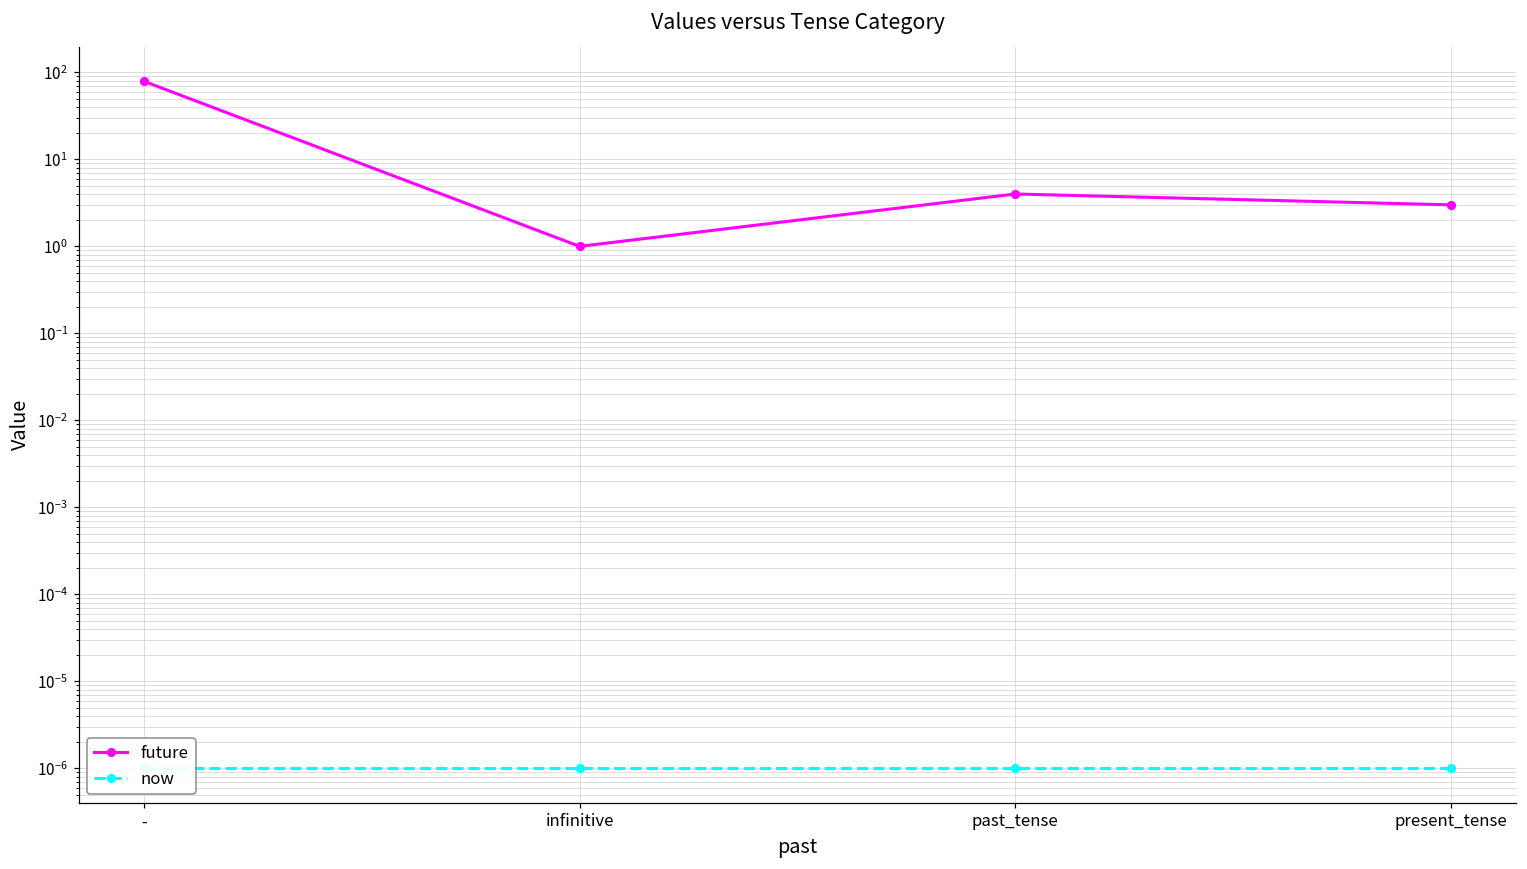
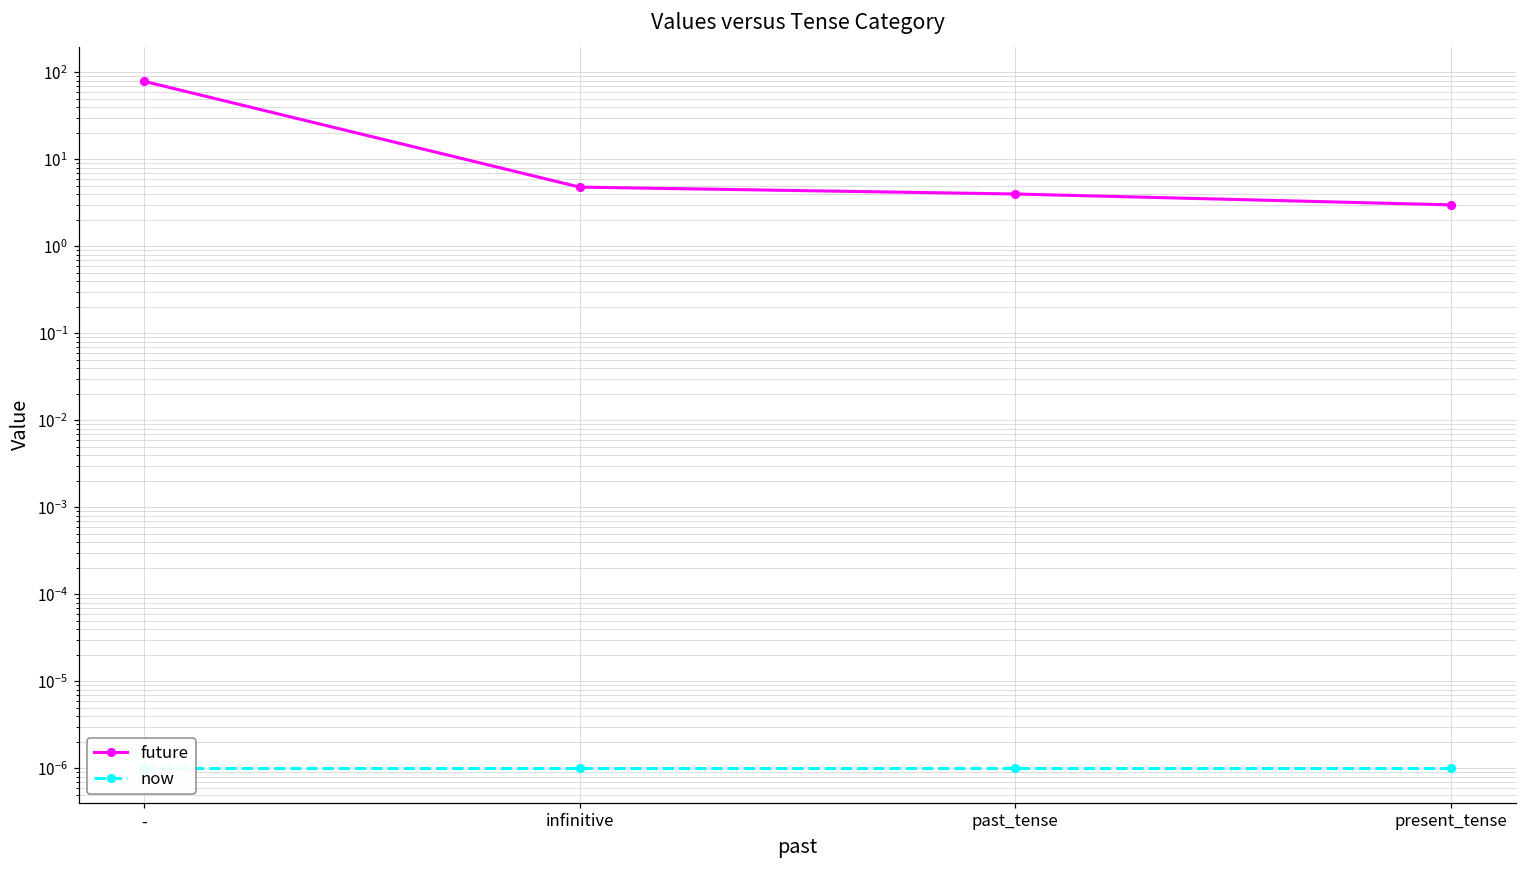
  {
    "future": {
      "-": 80,
-     "infinitive": 1.0,
+     "infinitive": 5,
      "past_tense": 4,
      "present_tense": 3.0
    },
    "now": {
      "infinitive": 0.0000010,
      "past_tense": 0.0000010,
      "present_tense": 0.0000010
    }
  }
